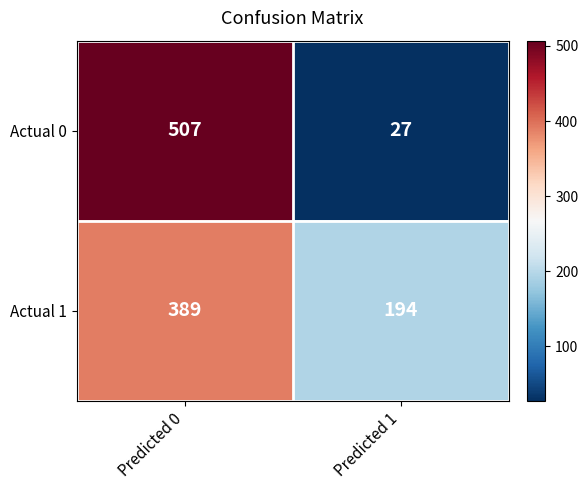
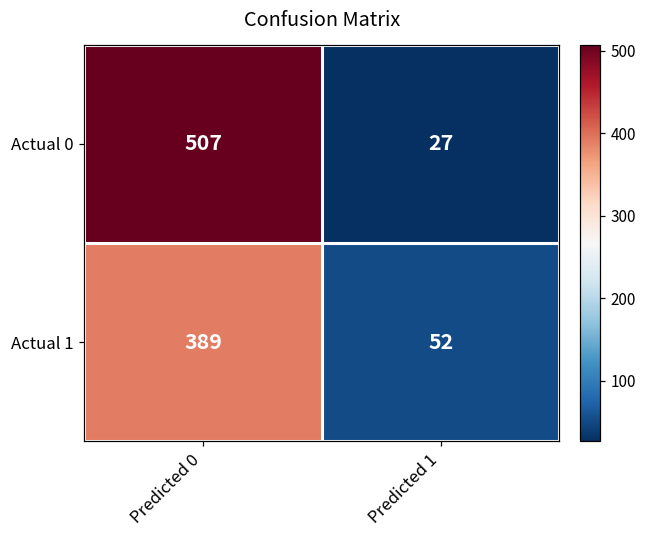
  {
    "Actual 0": {
      "Predicted 0": 507,
      "Predicted 1": 27
    },
    "Actual 1": {
      "Predicted 0": 389,
-     "Predicted 1": 194
+     "Predicted 1": 52
    }
  }
